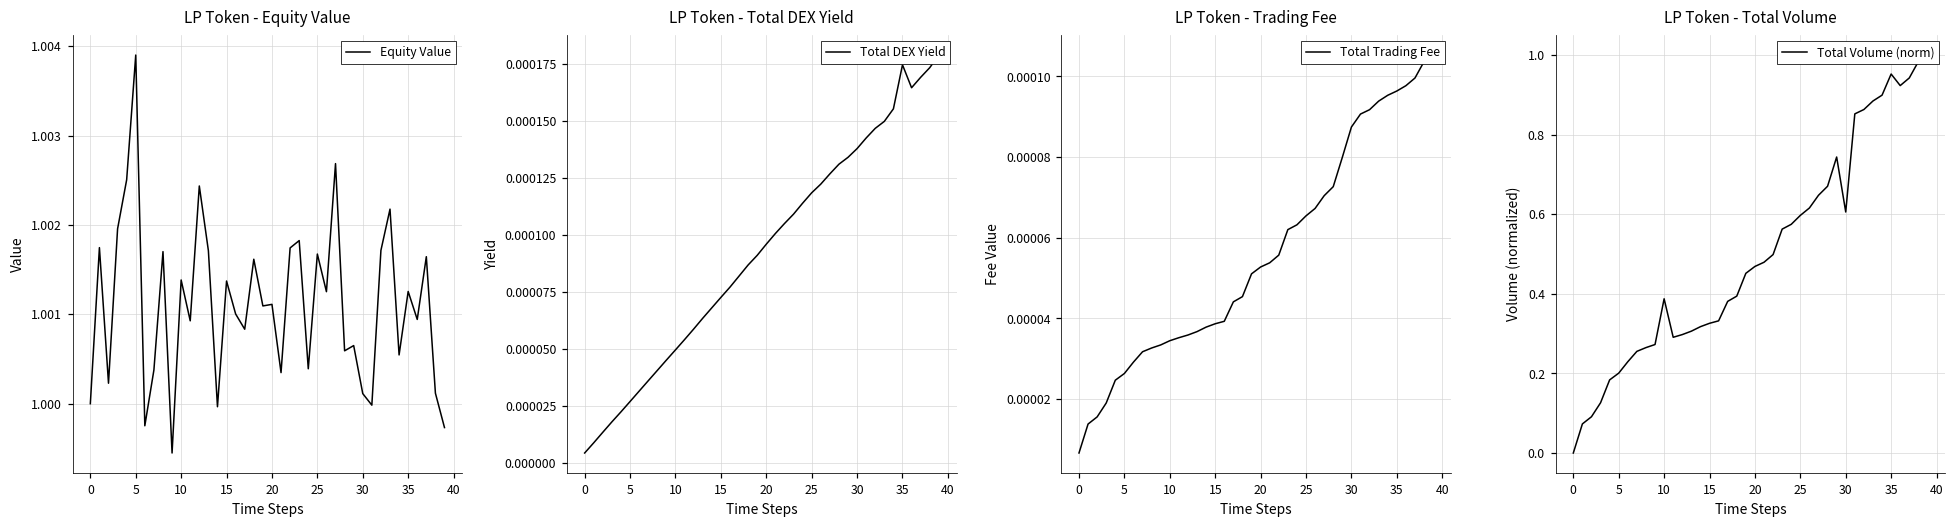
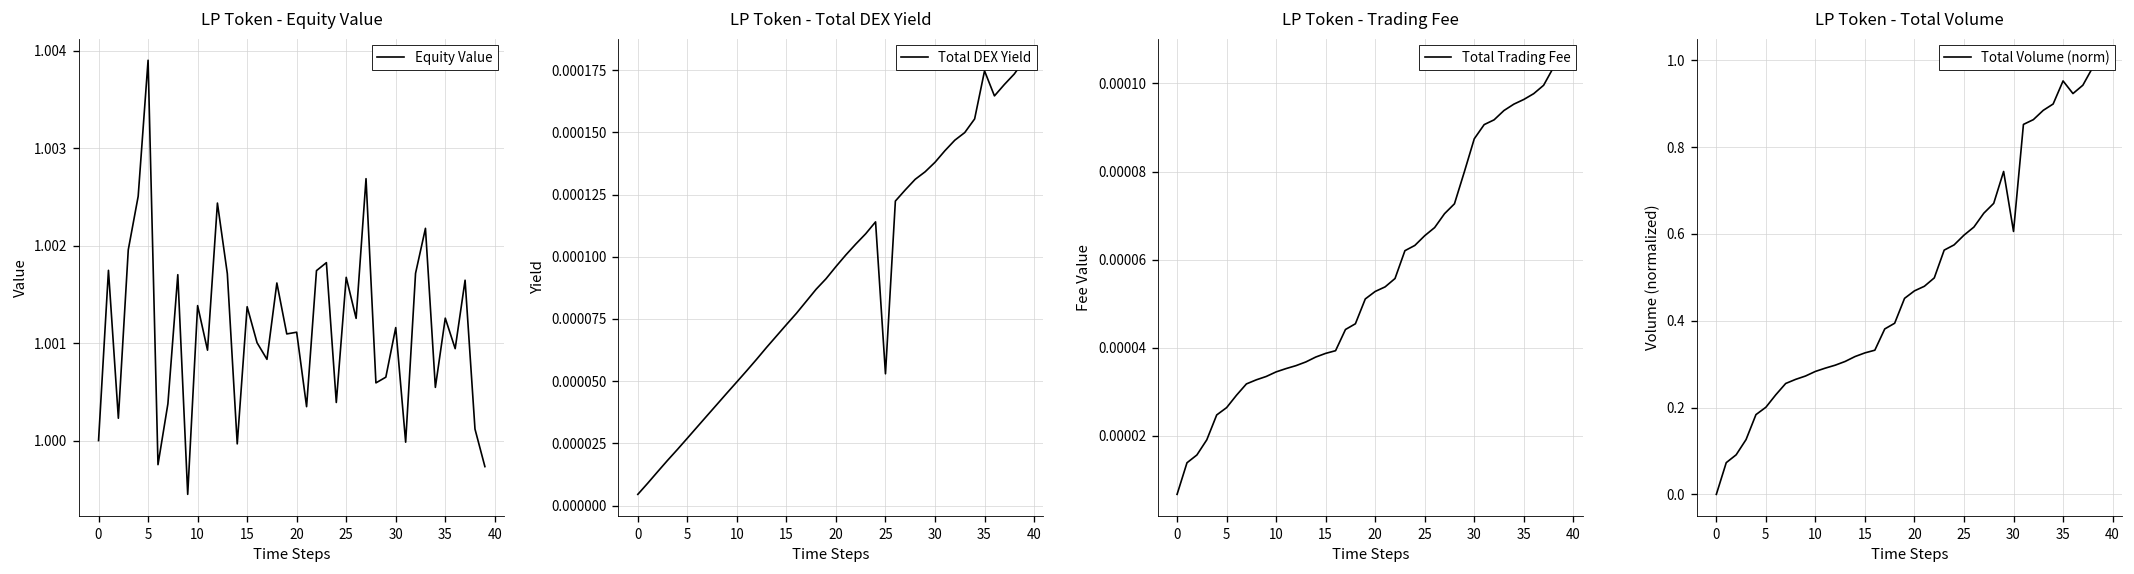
  {
    "LP Token - Equity Value": {
      "0": 1.0000,
      "5": 1.0039,
      "10": 1.0014,
      "15": 1.0014,
      "20": 1.0011,
      "25": 1.0017,
-     "30": 1.0001,
+     "30": 1.0012,
      "35": 1.0013
    },
    "LP Token - Total DEX Yield": {
      "0": 0.000005,
      "5": 0.000027,
      "10": 0.000050,
      "15": 0.000073,
      "20": 0.000096,
-     "25": 0.000119,
+     "25": 0.000053,
      "30": 0.000138,
      "35": 0.000175
    },
    "LP Token - Trading Fee": {
      "0": 0.000007,
      "5": 0.000026,
      "10": 0.000034,
      "15": 0.000039,
      "20": 0.000053,
      "25": 0.000065,
      "30": 0.000087,
      "35": 0.000096
    },
    "LP Token - Total Volume": {
      "0": 0.00,
      "5": 0.20,
-     "10": 0.39,
+     "10": 0.28,
      "15": 0.33,
      "20": 0.47,
      "25": 0.60,
      "30": 0.61,
      "35": 0.95
    }
  }
